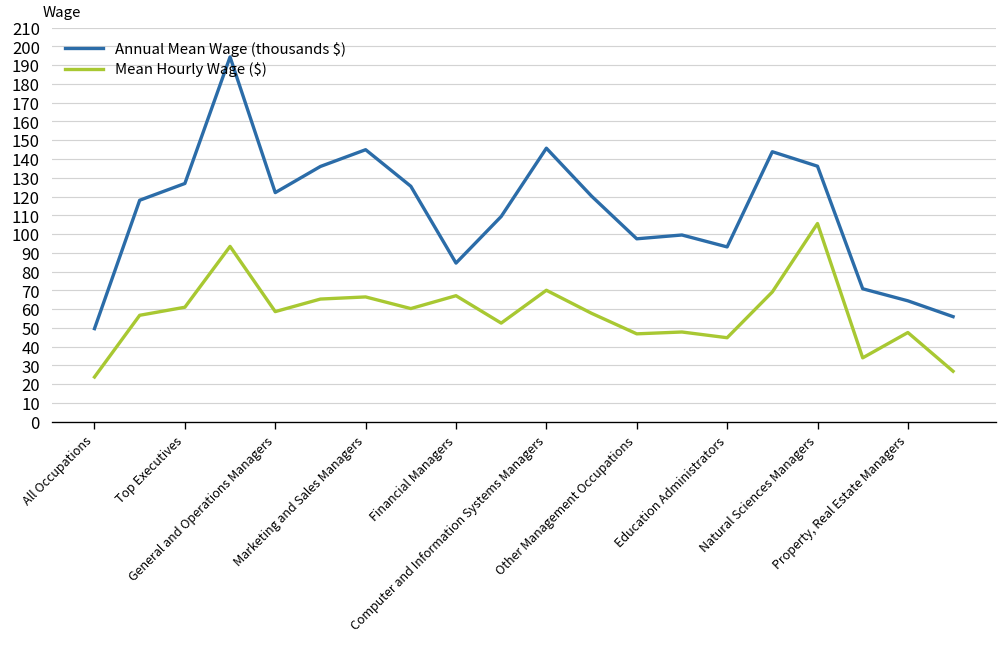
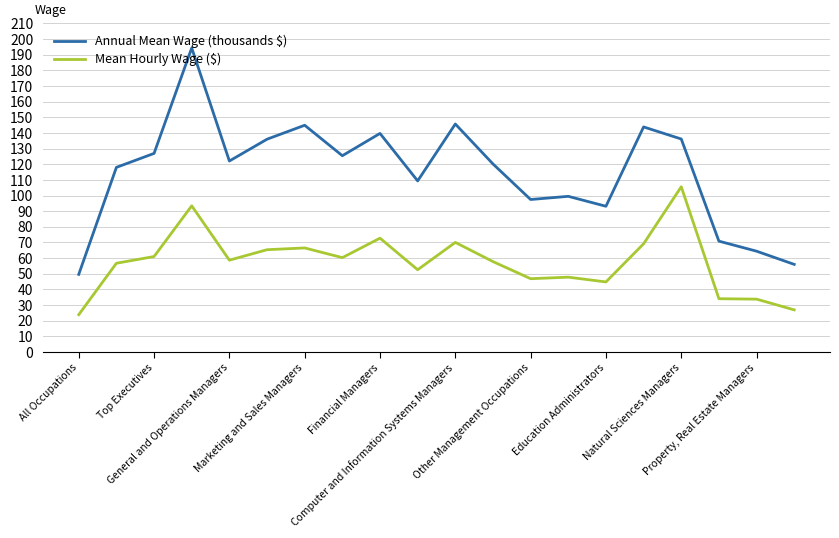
  {
    "Annual Mean Wage (thousands $)": {
      "All Occupations": 50,
      "Top Executives": 127,
      "General and Operations Managers": 122,
      "Marketing and Sales Managers": 145,
-     "Financial Managers": 85,
+     "Financial Managers": 140,
      "Computer and Information Systems Managers": 146,
      "Other Management Occupations": 97,
      "Education Administrators": 93,
      "Natural Sciences Managers": 136,
      "Property, Real Estate Managers": 64
    },
    "Mean Hourly Wage ($)": {
      "All Occupations": 24,
      "Top Executives": 61,
      "General and Operations Managers": 59,
      "Marketing and Sales Managers": 67,
-     "Financial Managers": 67,
+     "Financial Managers": 73,
      "Computer and Information Systems Managers": 70,
      "Other Management Occupations": 47,
      "Education Administrators": 45,
      "Natural Sciences Managers": 106,
-     "Property, Real Estate Managers": 48
+     "Property, Real Estate Managers": 34
    }
  }
